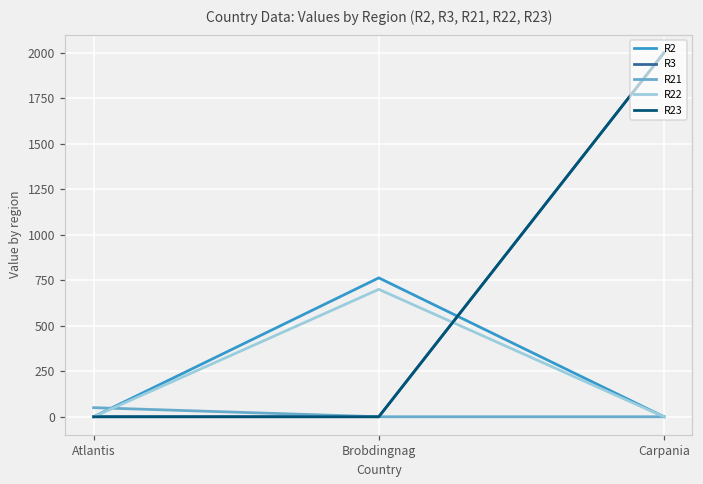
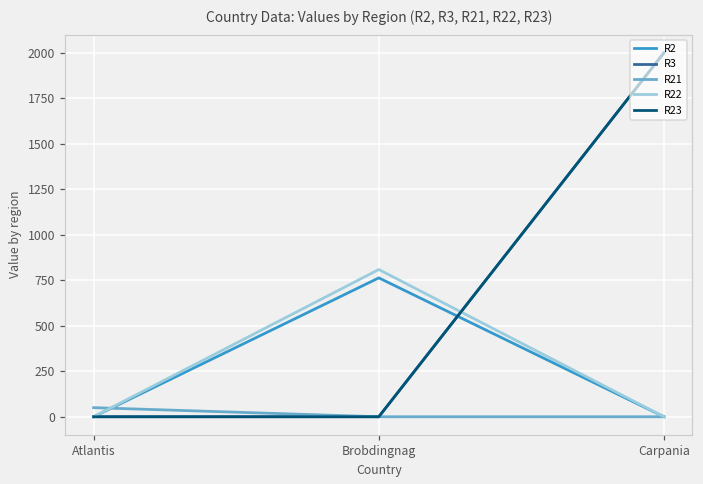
  {
    "R22": {
-     "Brobdingnag": 700
+     "Brobdingnag": 810
    }
  }
